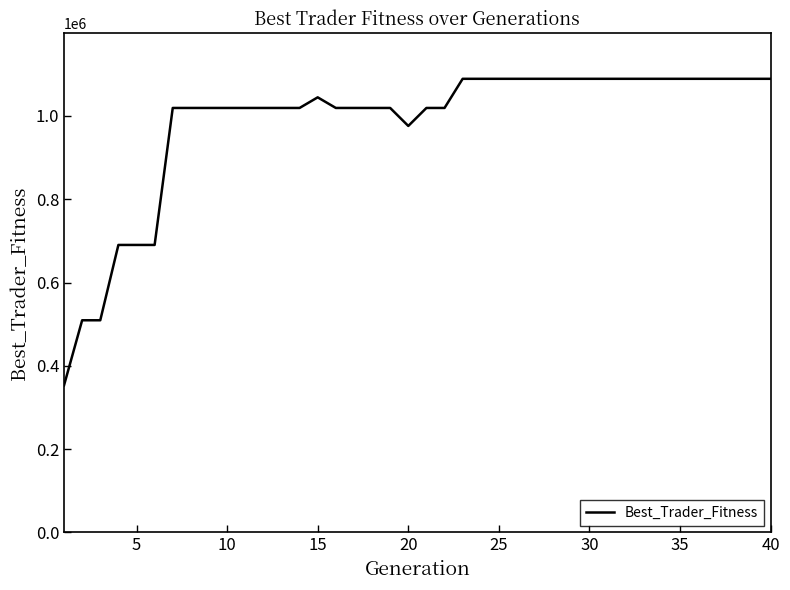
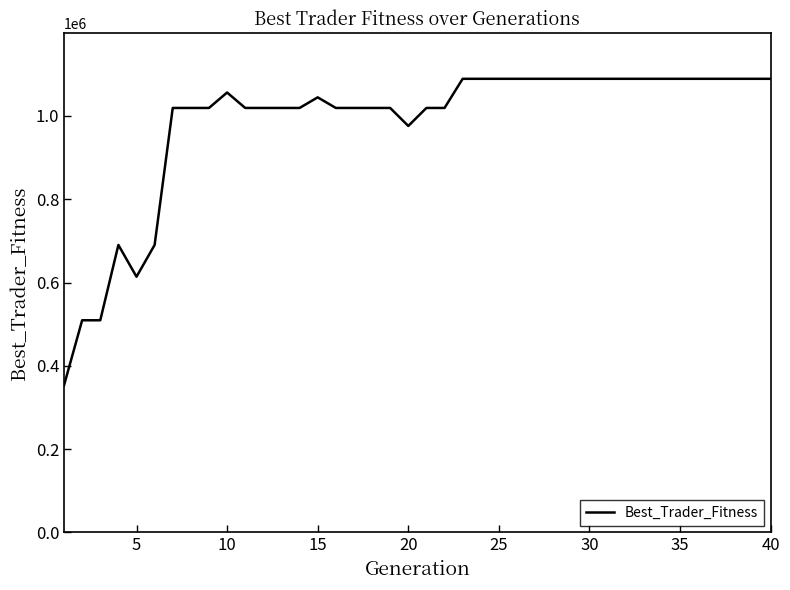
  {
-   "5": 690000,
-   "10": 1020000,
+   "5": 610000,
+   "10": 1060000,
    "15": 1040000,
    "20": 980000,
    "25": 1090000,
    "30": 1090000,
    "35": 1090000,
    "40": 1090000
  }
